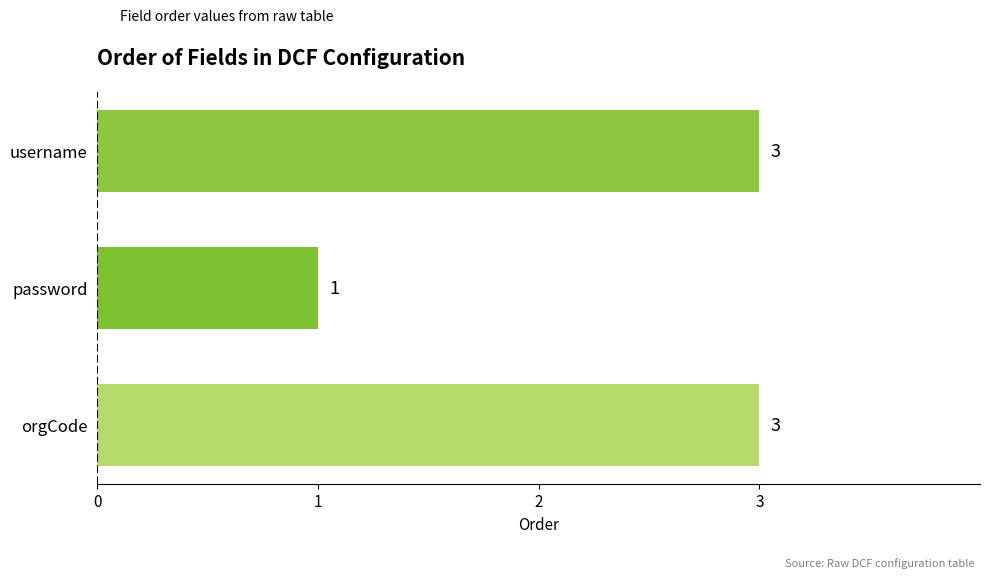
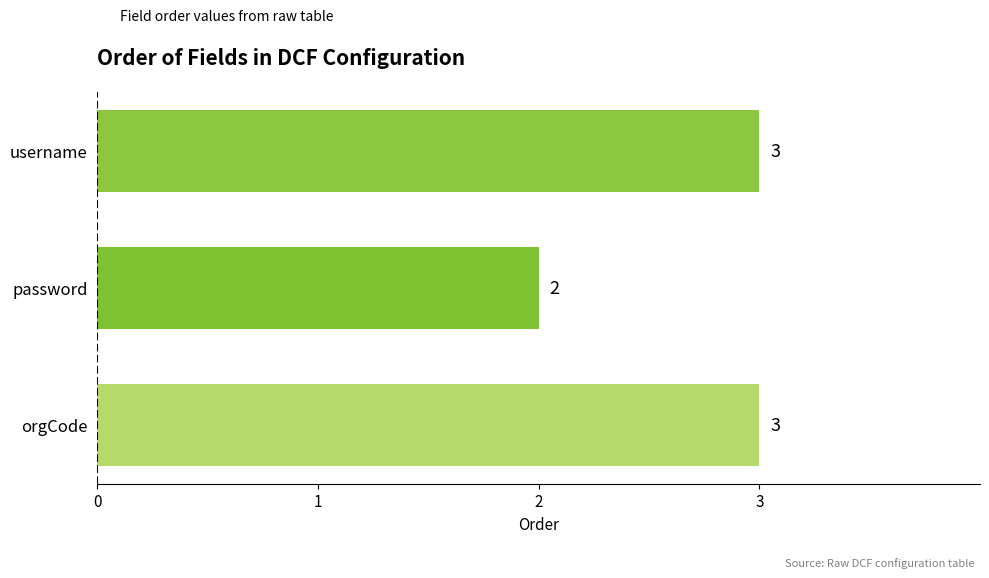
  {
    "username": 3,
-   "password": 1,
+   "password": 2,
    "orgCode": 3
  }
